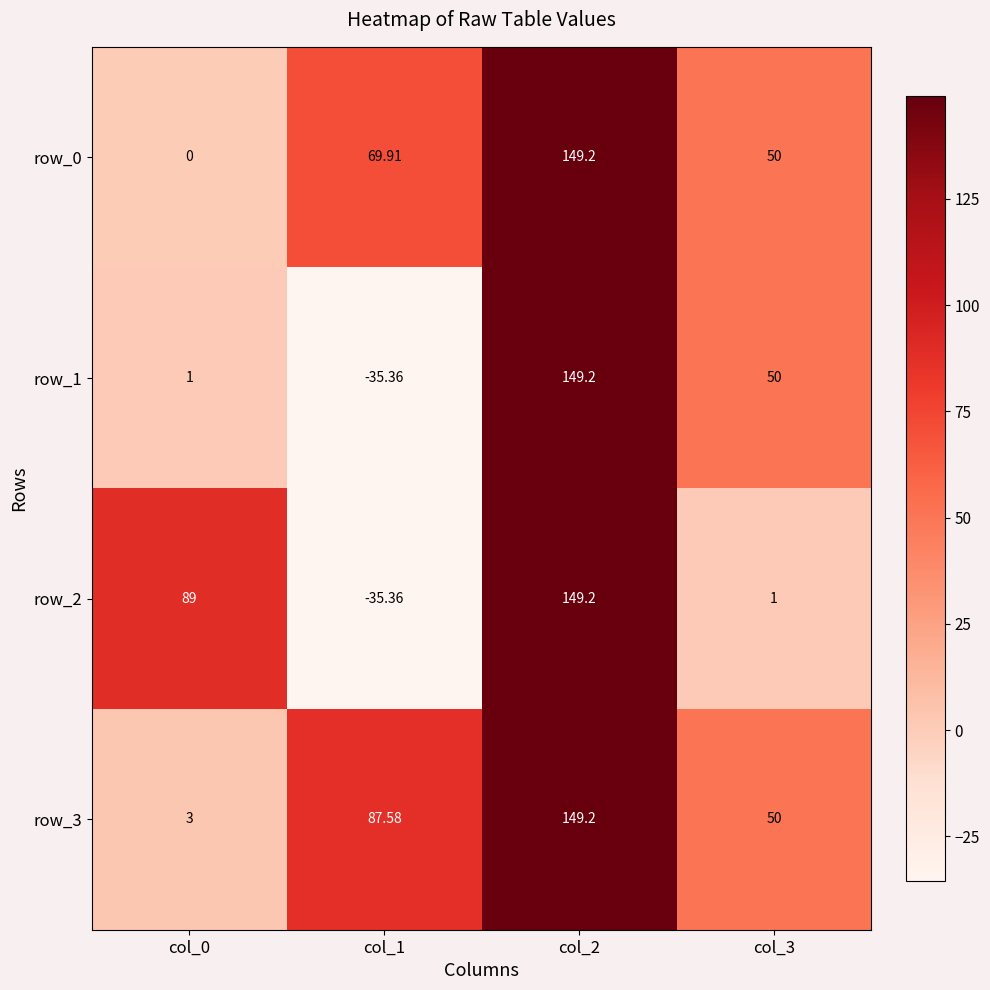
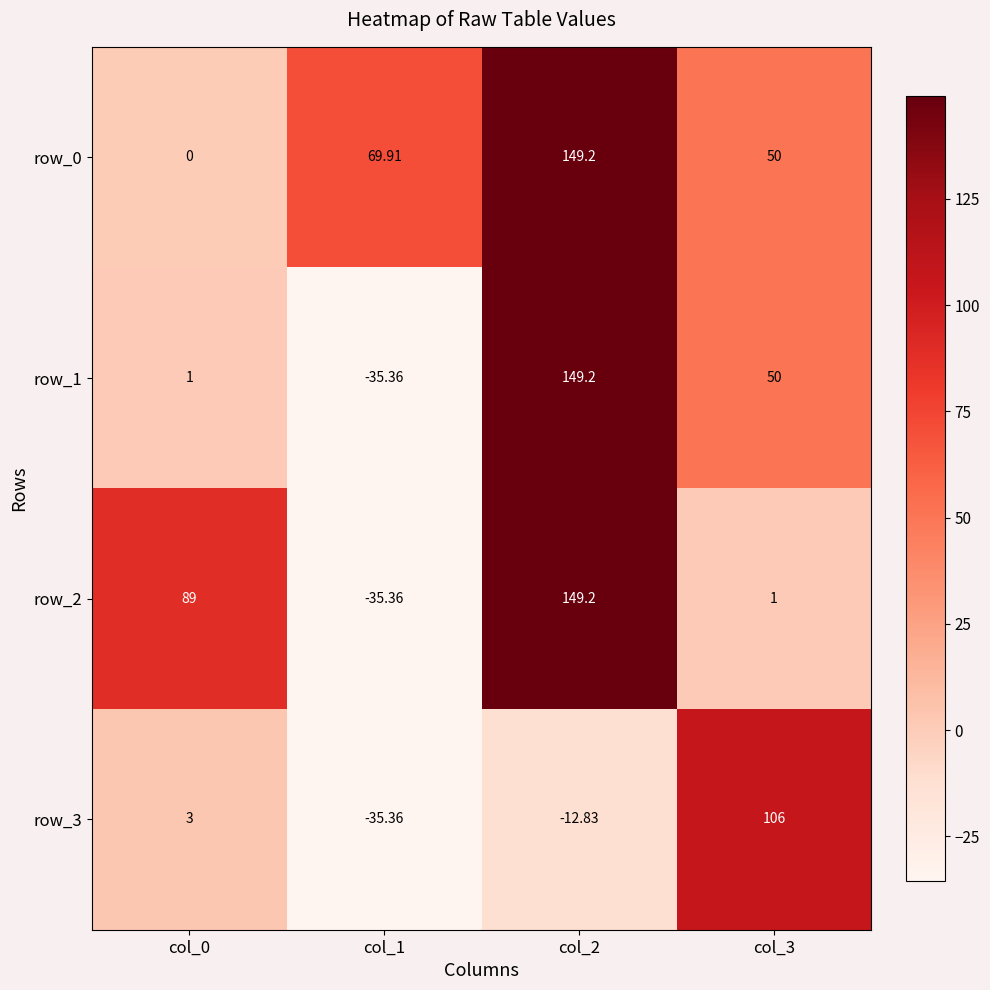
  {
    "row_0": {
      "col_0": 0,
      "col_1": 69.91,
      "col_2": 149.2,
      "col_3": 50
    },
    "row_1": {
      "col_0": 1,
      "col_1": -35.36,
      "col_2": 149.2,
      "col_3": 50
    },
    "row_2": {
      "col_0": 89,
      "col_1": -35.36,
      "col_2": 149.2,
      "col_3": 1
    },
    "row_3": {
      "col_0": 3,
-     "col_1": 87.58,
-     "col_2": 149.2,
-     "col_3": 50
+     "col_1": -35.36,
+     "col_2": -12.83,
+     "col_3": 106
    }
  }
